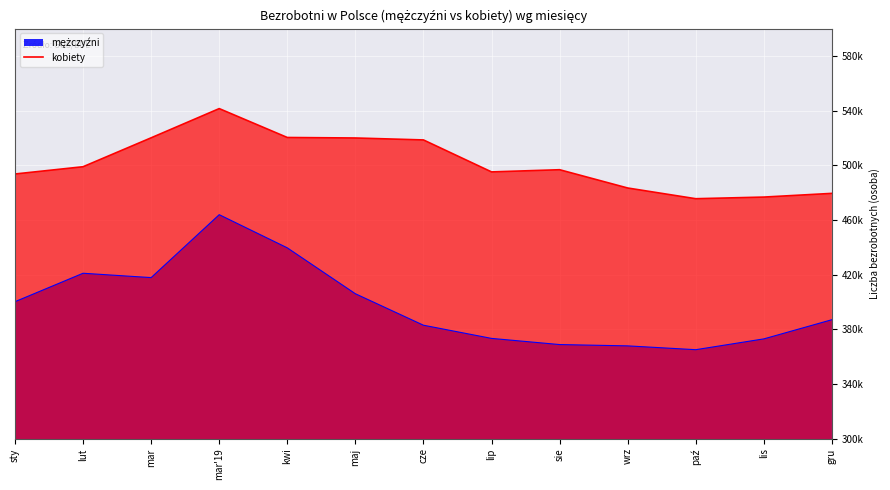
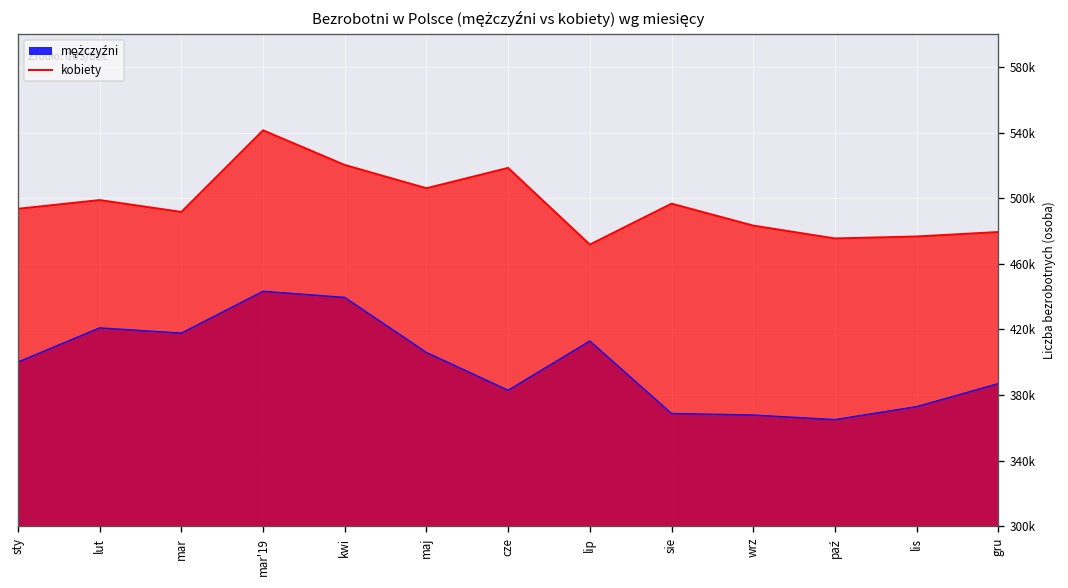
  {
    "mężczyźni": {
      "sty": 400000,
      "lut": 421000,
      "mar": 418000,
-     "mar'19": 464000,
+     "mar'19": 443000,
      "kwi": 440000,
      "maj": 406000,
      "cze": 383000,
-     "lip": 373000,
+     "lip": 413000,
      "sie": 369000,
      "wrz": 368000,
      "paź": 365000,
      "lis": 373000,
      "gru": 387000
    },
    "kobiety": {
      "sty": 494000,
      "lut": 499000,
-     "mar": 520000,
+     "mar": 492000,
      "mar'19": 541000,
      "kwi": 520000,
-     "maj": 520000,
+     "maj": 506000,
      "cze": 519000,
-     "lip": 495000,
+     "lip": 472000,
      "sie": 497000,
      "wrz": 483000,
      "paź": 476000,
      "lis": 477000,
      "gru": 479000
    }
  }
